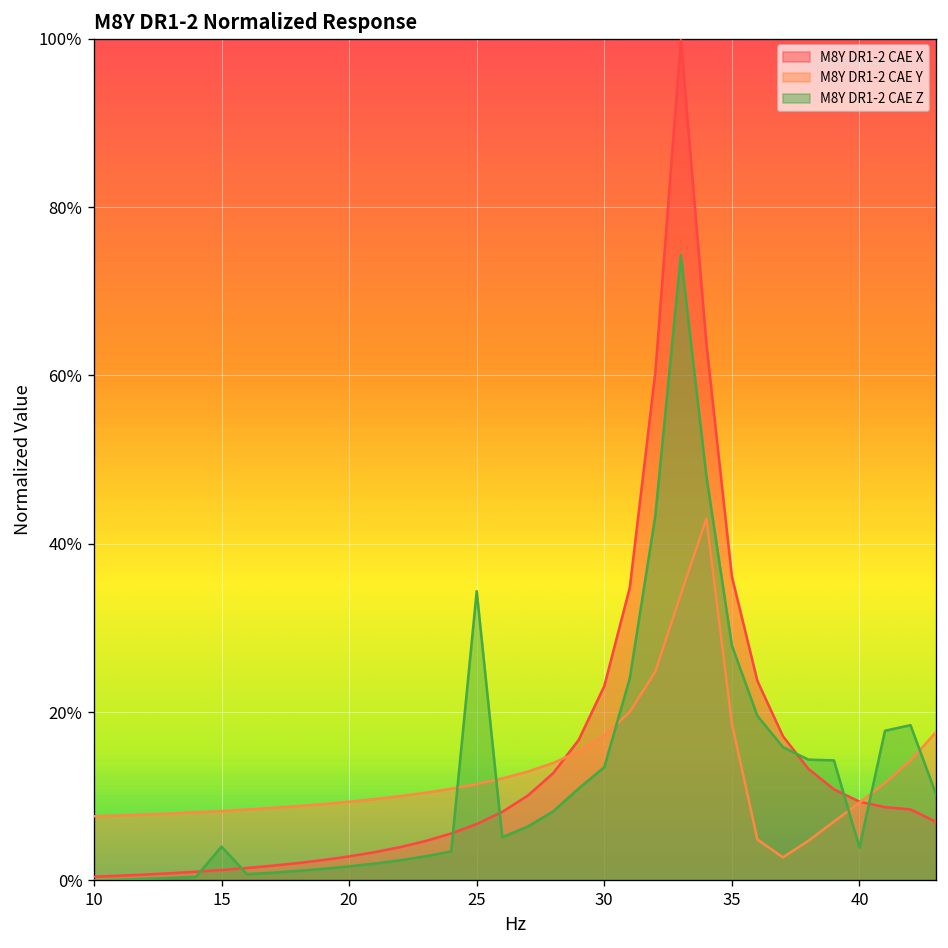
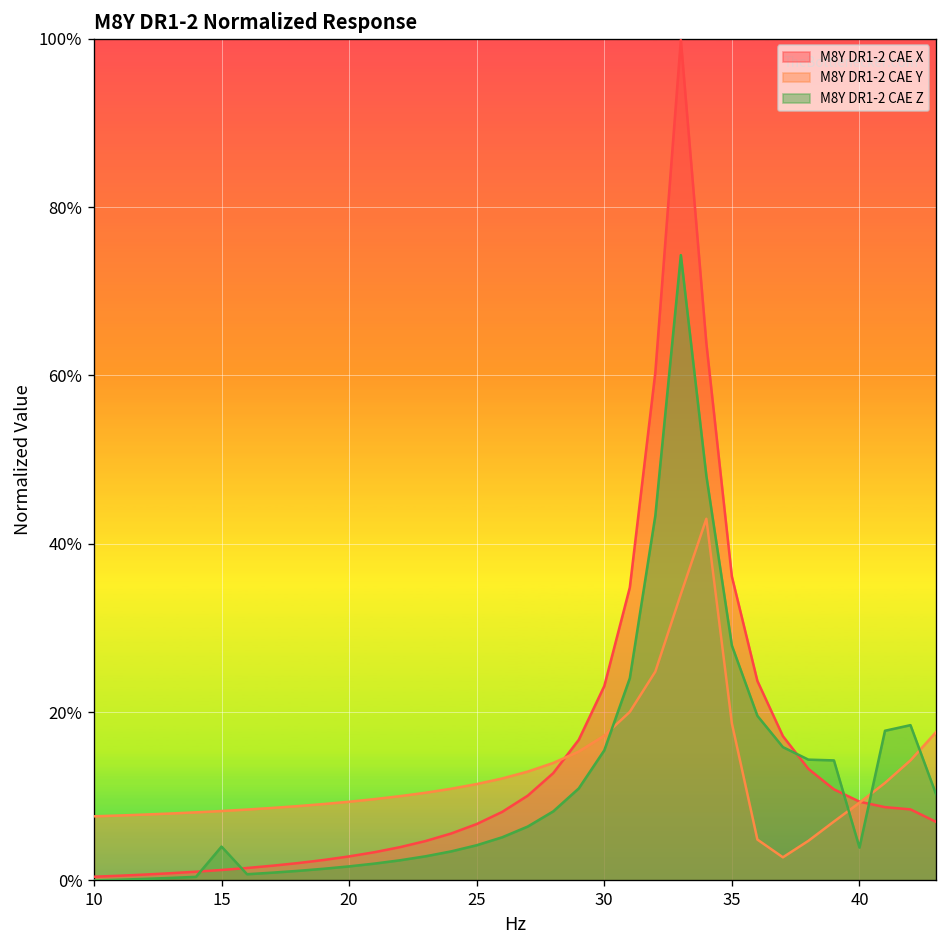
  {
    "M8Y DR1-2 CAE Z": {
      "10": "0%",
      "15": "4%",
      "20": "2%",
-     "25": "34%",
-     "30": "13%",
+     "25": "4%",
+     "30": "15%",
      "35": "28%",
      "40": "4%"
    }
  }
